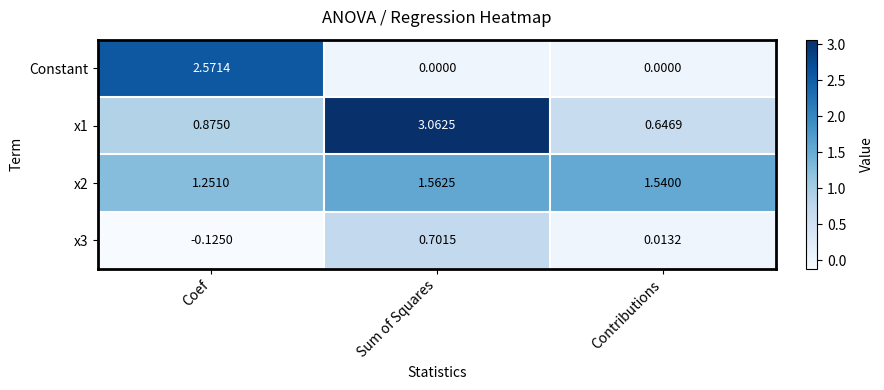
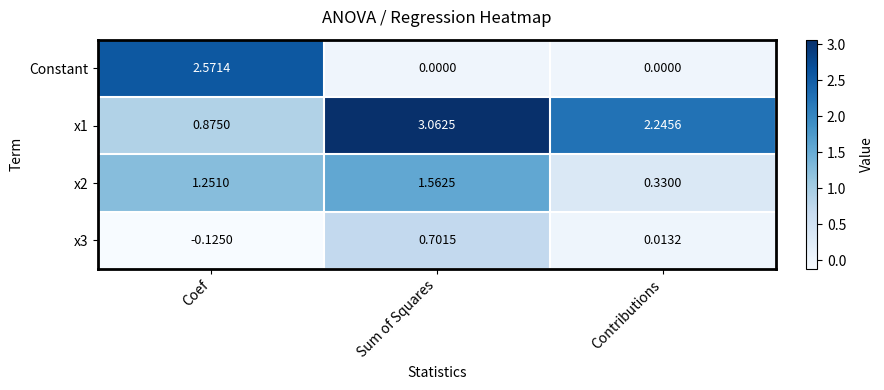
  {
    "Constant": {
      "Coef": 2.5714,
      "Sum of Squares": 0.0000,
      "Contributions": 0.0000
    },
    "x1": {
      "Coef": 0.8750,
      "Sum of Squares": 3.0625,
-     "Contributions": 0.6469
+     "Contributions": 2.2456
    },
    "x2": {
      "Coef": 1.2510,
      "Sum of Squares": 1.5625,
-     "Contributions": 1.5400
+     "Contributions": 0.3300
    },
    "x3": {
      "Coef": -0.1250,
      "Sum of Squares": 0.7015,
      "Contributions": 0.0132
    }
  }
